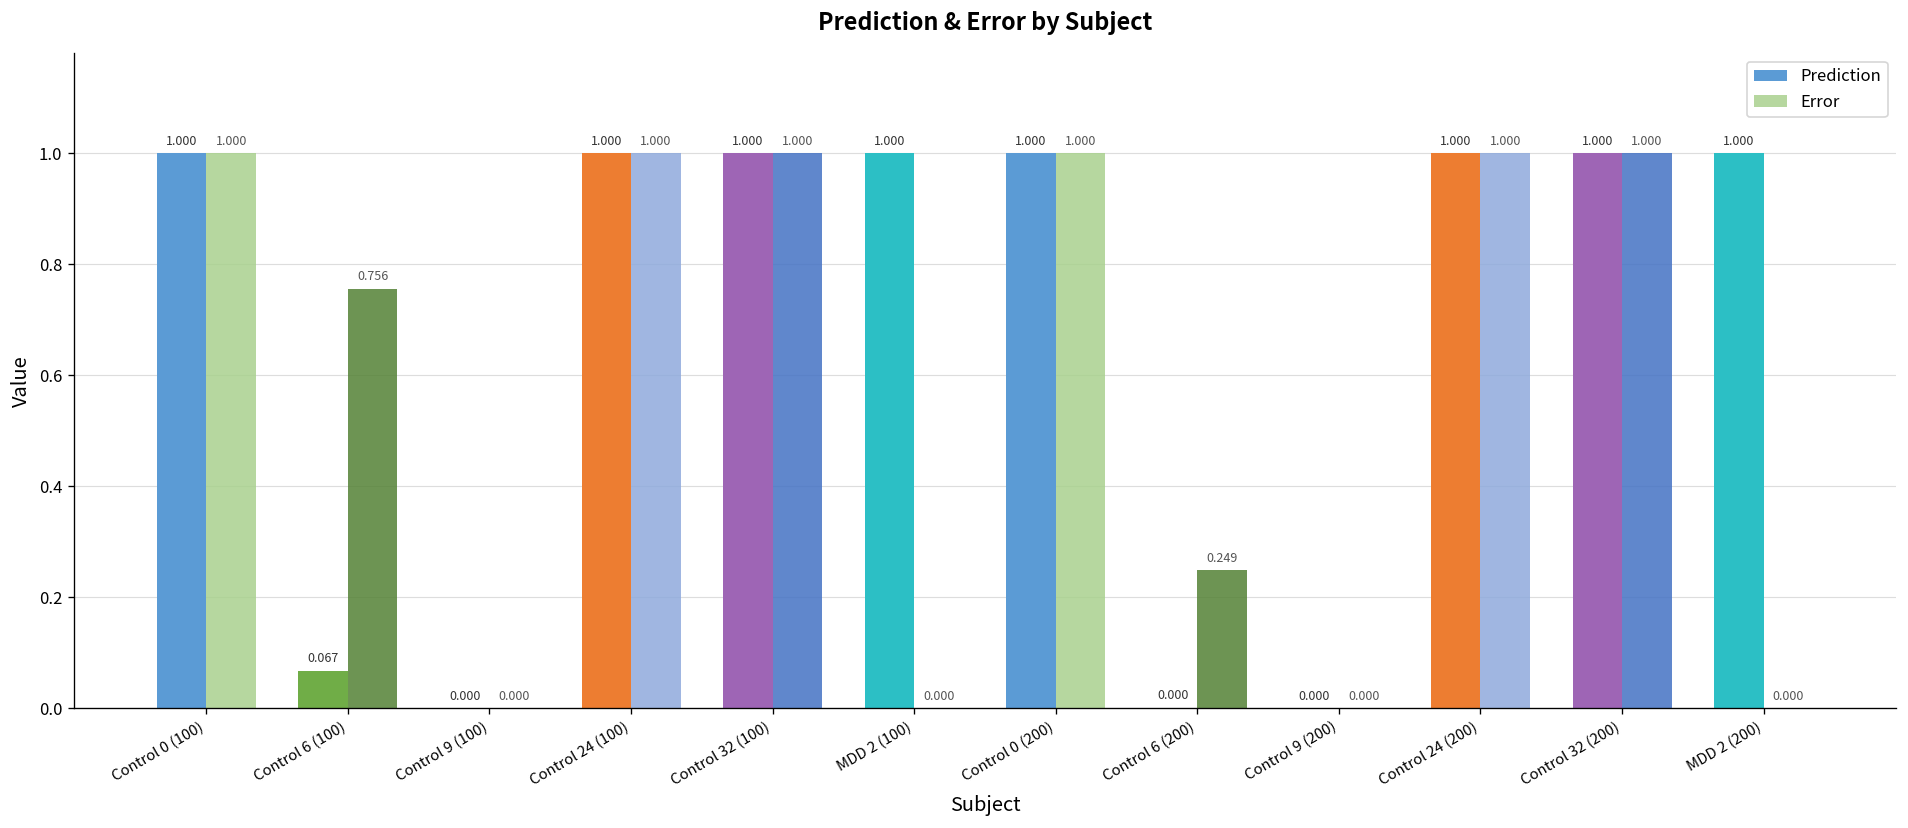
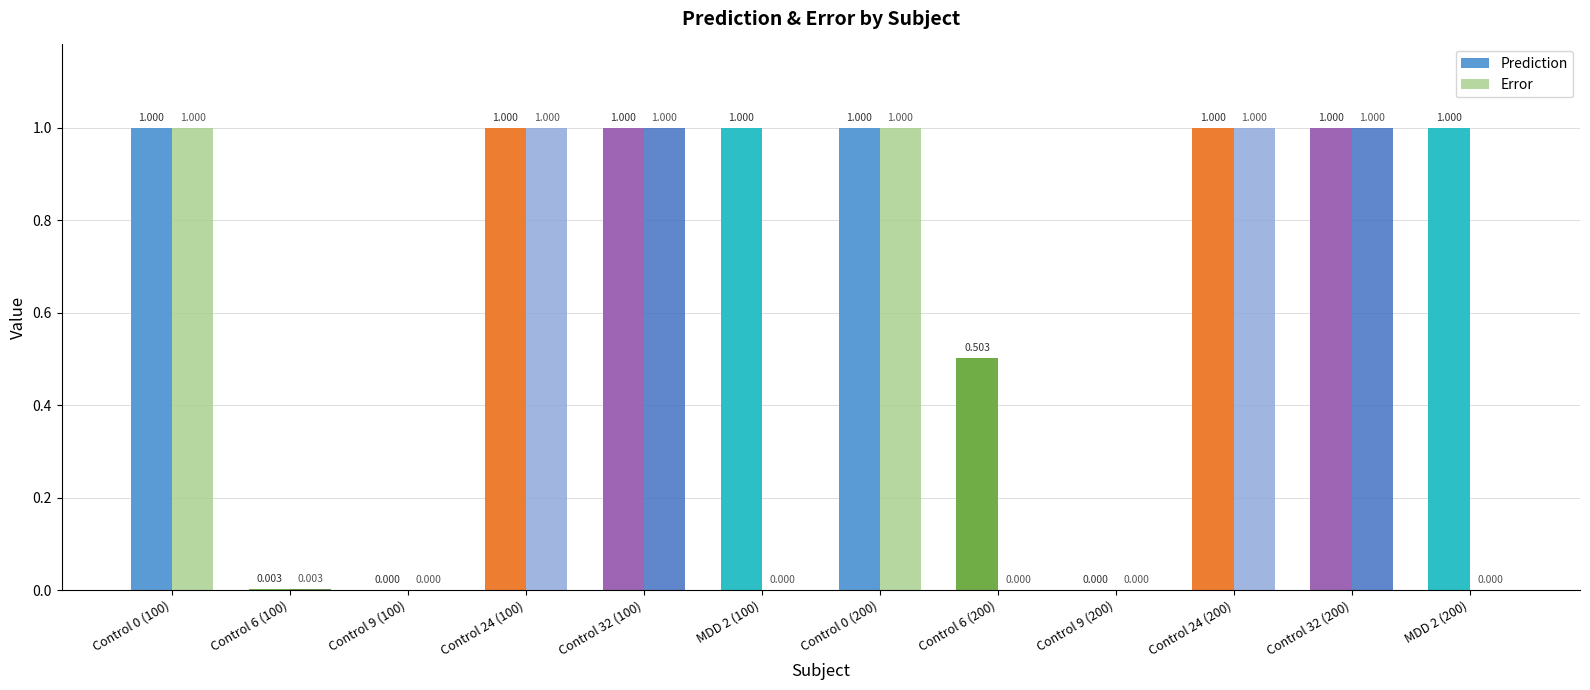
  {
    "Prediction": {
      "Control 0 (100)": 1.000,
-     "Control 6 (100)": 0.067,
+     "Control 6 (100)": 0.003,
      "Control 9 (100)": 0.000,
      "Control 24 (100)": 1.000,
      "Control 32 (100)": 1.000,
      "MDD 2 (100)": 1.000,
      "Control 0 (200)": 1.000,
-     "Control 6 (200)": 0.000,
+     "Control 6 (200)": 0.503,
      "Control 9 (200)": 0.000,
      "Control 24 (200)": 1.000,
      "Control 32 (200)": 1.000,
      "MDD 2 (200)": 1.000
    },
    "Error": {
      "Control 0 (100)": 1.000,
-     "Control 6 (100)": 0.756,
+     "Control 6 (100)": 0.003,
      "Control 9 (100)": 0.000,
      "Control 24 (100)": 1.000,
      "Control 32 (100)": 1.000,
      "MDD 2 (100)": 0.000,
      "Control 0 (200)": 1.000,
-     "Control 6 (200)": 0.249,
+     "Control 6 (200)": 0.000,
      "Control 9 (200)": 0.000,
      "Control 24 (200)": 1.000,
      "Control 32 (200)": 1.000,
      "MDD 2 (200)": 0.000
    }
  }
